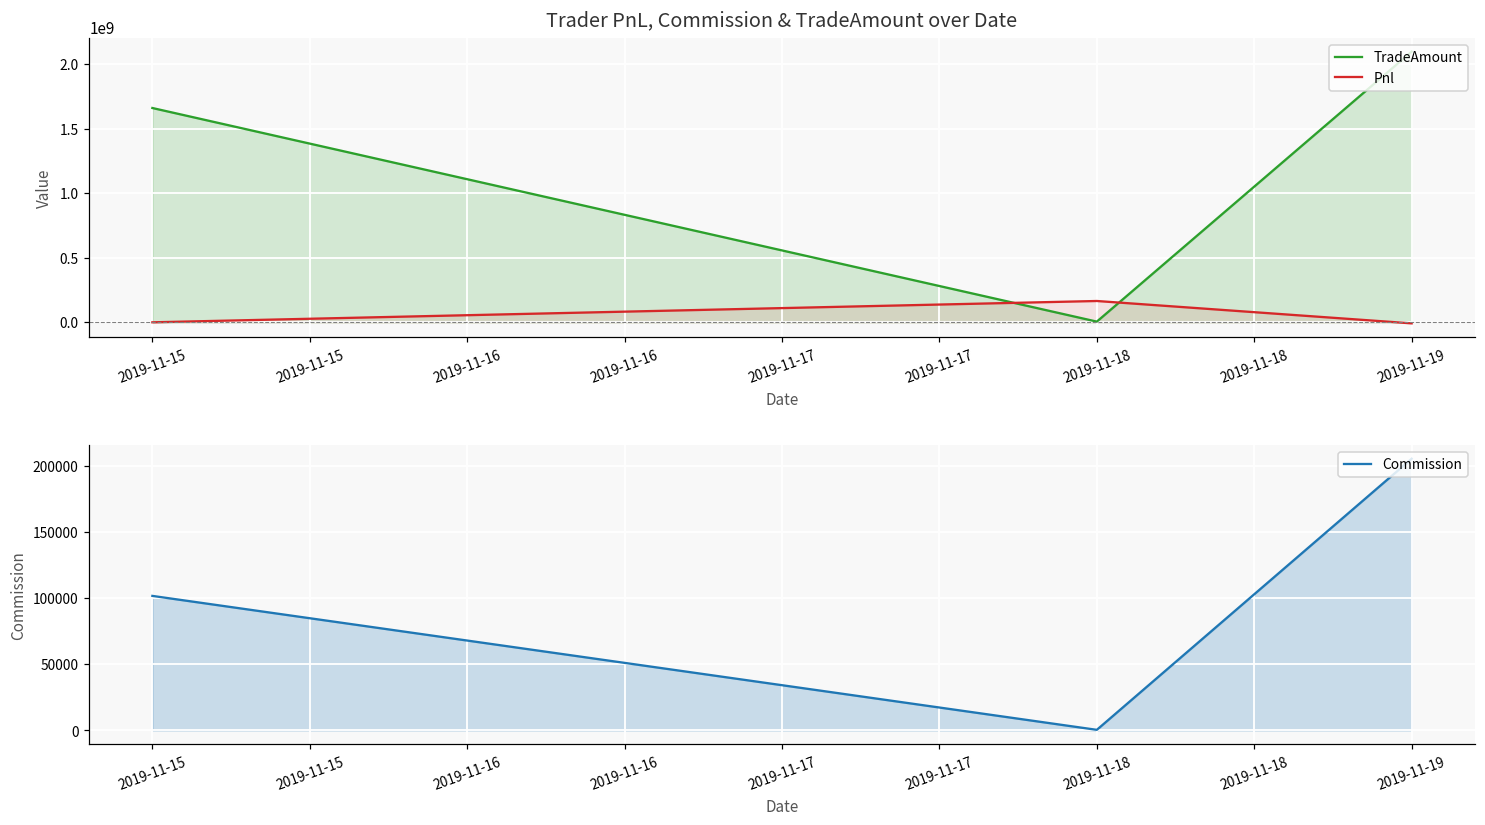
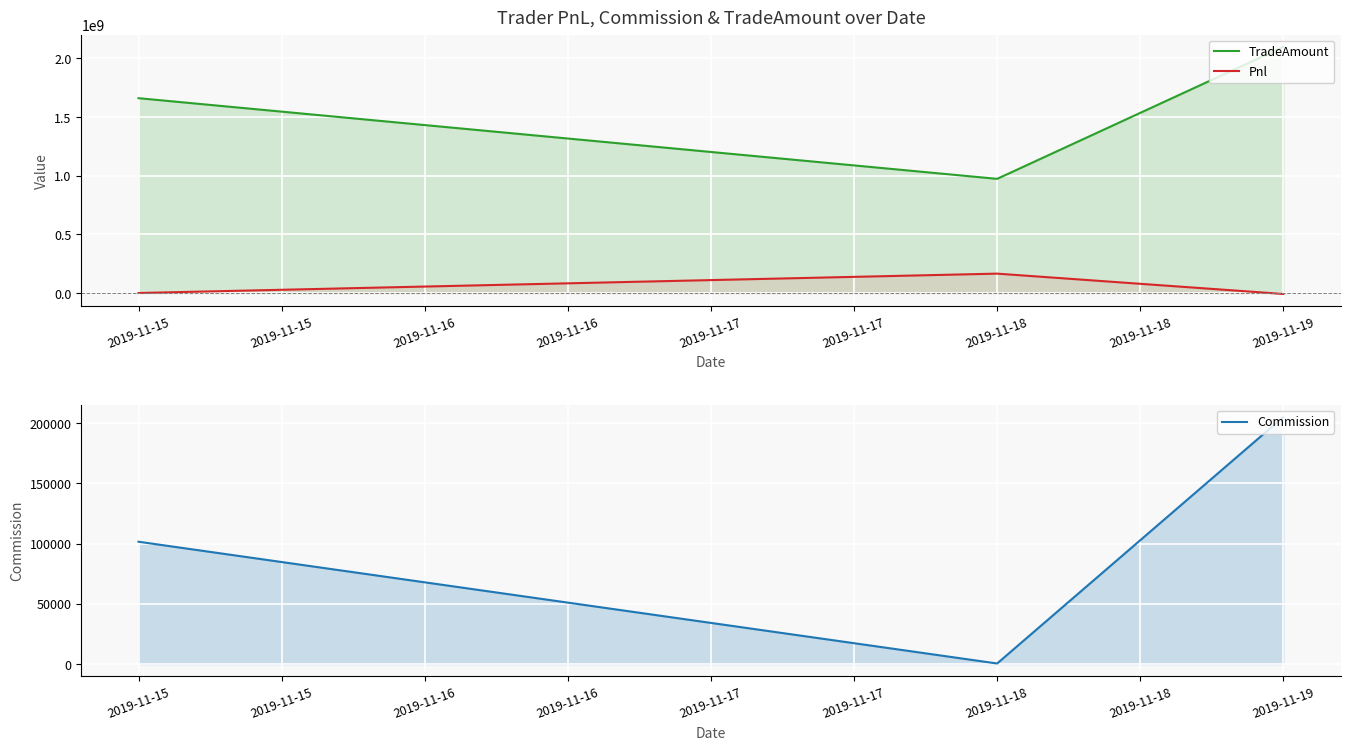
  {
    "Trader PnL, Commission & TradeAmount over Date": {
      "TradeAmount": {
        "2019-11-15": 1660000000,
-       "2019-11-18": 0
+       "2019-11-18": 970000000
      },
      "Pnl": {
        "2019-11-15": 0,
        "2019-11-18": 160000000,
        "2019-11-19": -10000000
      }
    }
  }
